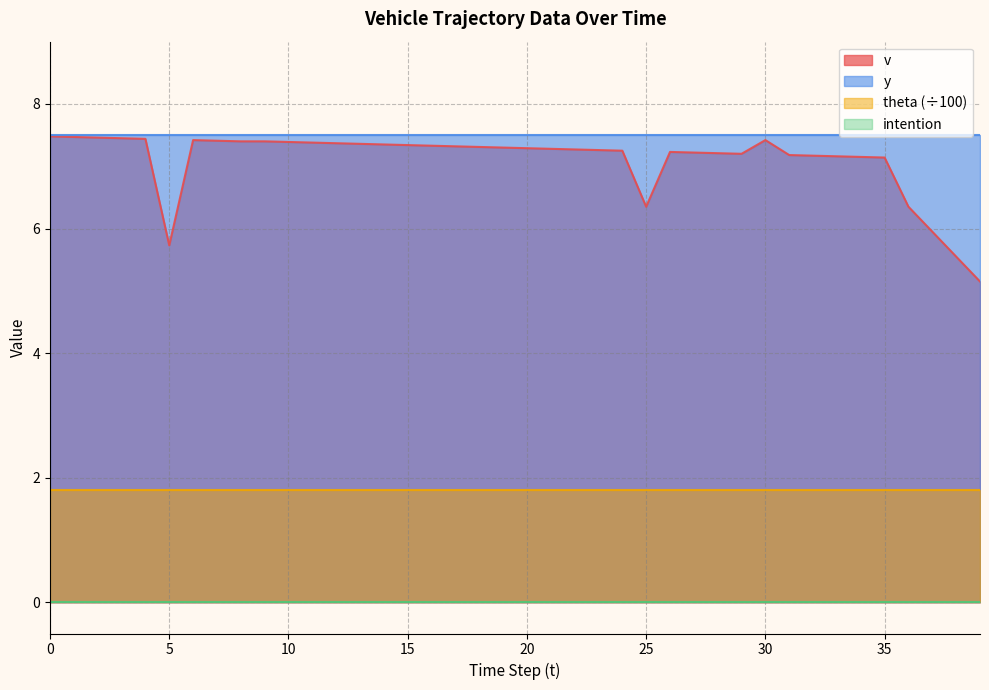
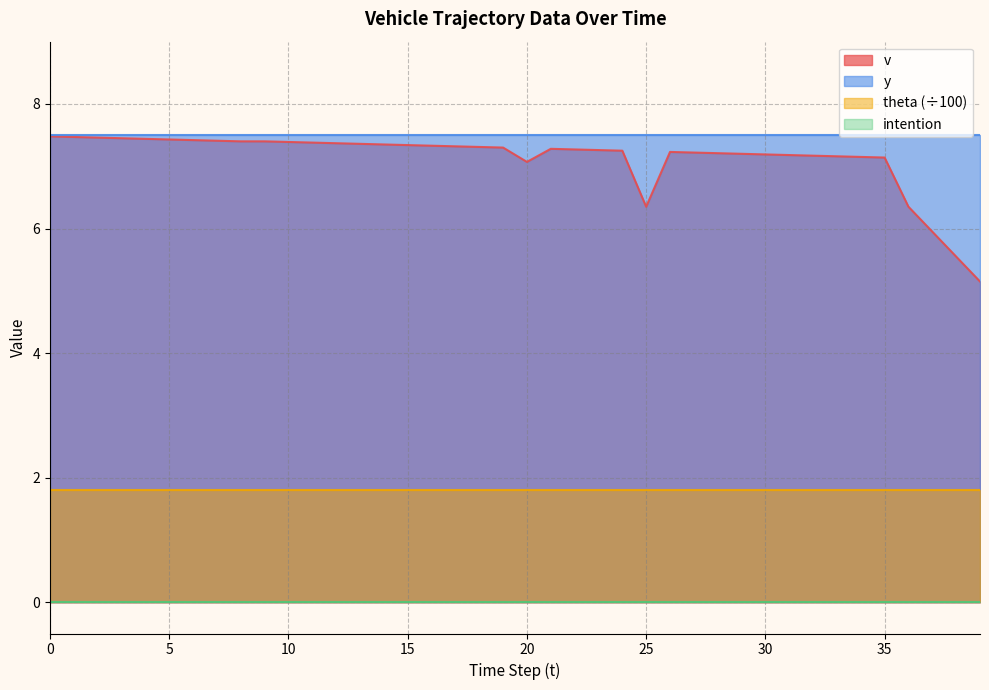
  {
    "v": {
-     "5": 5.7,
+     "5": 7.4,
      "10": 7.4,
      "15": 7.3,
-     "20": 7.3,
+     "20": 7.1,
      "25": 6.4,
-     "30": 7.4,
+     "30": 7.2,
      "35": 7.1
    },
    "y": {
      "5": 7.5,
      "10": 7.5,
      "15": 7.5,
      "20": 7.5,
      "25": 7.5,
      "30": 7.5
    },
    "theta (÷100)": {
      "0": 1.8,
      "5": 1.8,
      "10": 1.8,
      "15": 1.8,
      "20": 1.8,
      "25": 1.8,
      "30": 1.8,
      "35": 1.8
    },
    "intention": {
      "0": 0.0,
      "5": 0.0,
      "10": 0.0,
      "15": 0.0,
      "20": 0.0,
      "25": 0.0,
      "30": 0.0,
      "35": 0.0
    }
  }
